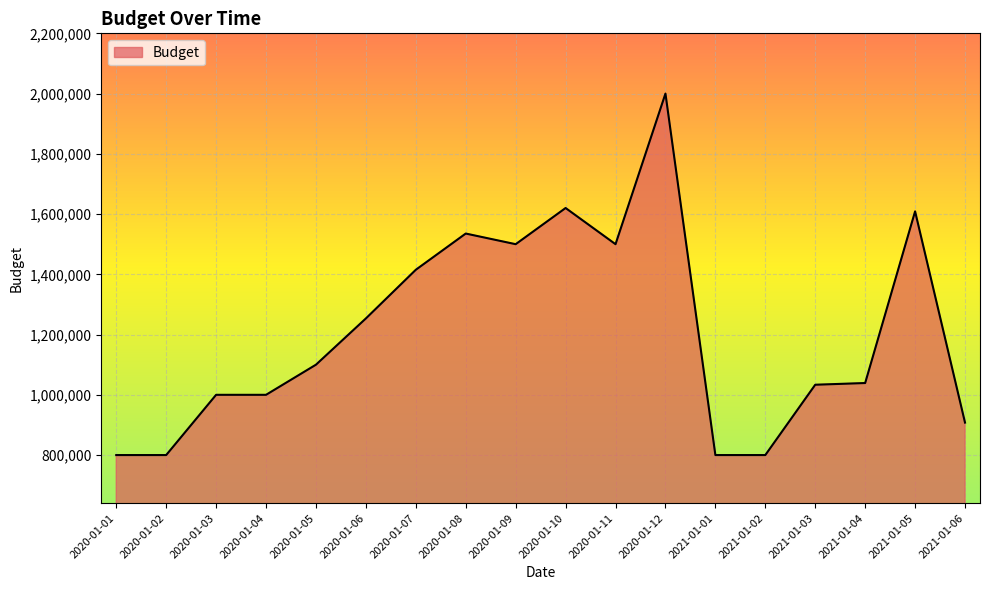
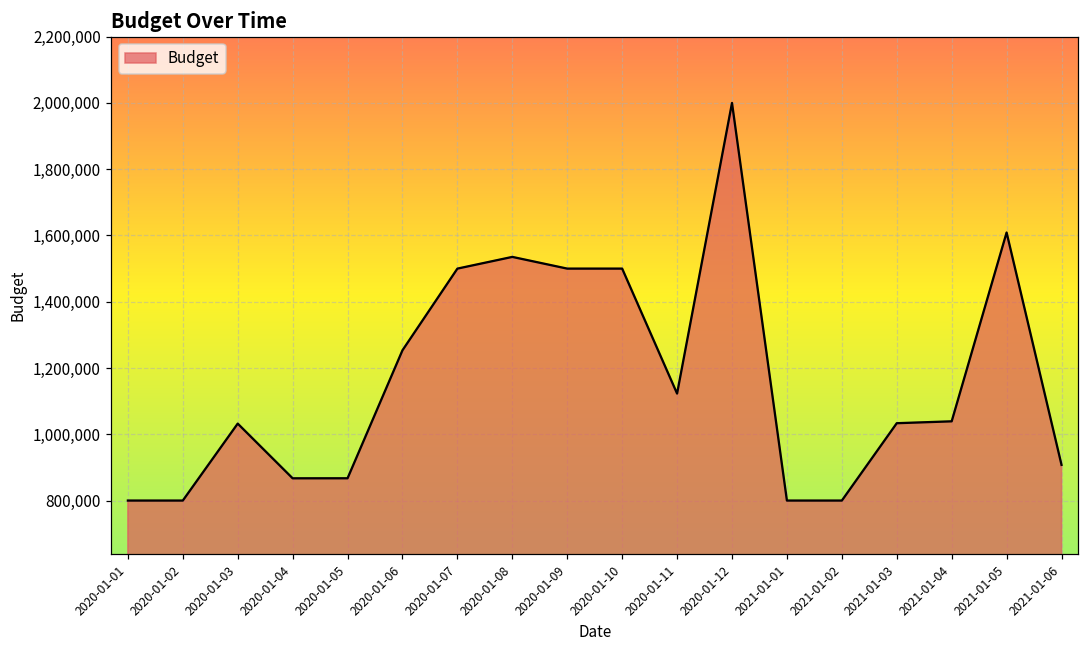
  {
    "2020-01-01": "800,000",
    "2020-01-02": "800,000",
-   "2020-01-03": "1,000,000",
-   "2020-01-04": "1,000,000",
-   "2020-01-05": "1,100,000",
+   "2020-01-03": "1,030,000",
+   "2020-01-04": "870,000",
+   "2020-01-05": "870,000",
    "2020-01-06": "1,250,000",
-   "2020-01-07": "1,420,000",
+   "2020-01-07": "1,500,000",
    "2020-01-08": "1,540,000",
    "2020-01-09": "1,500,000",
-   "2020-01-10": "1,620,000",
-   "2020-01-11": "1,500,000",
+   "2020-01-10": "1,500,000",
+   "2020-01-11": "1,120,000",
    "2020-01-12": "2,000,000",
    "2021-01-01": "800,000",
    "2021-01-02": "800,000",
    "2021-01-03": "1,030,000",
    "2021-01-04": "1,040,000",
    "2021-01-05": "1,610,000",
    "2021-01-06": "910,000"
  }
